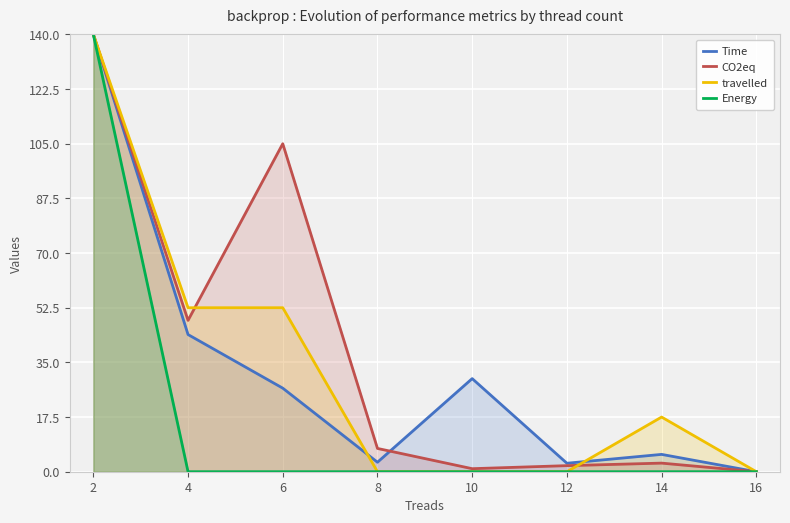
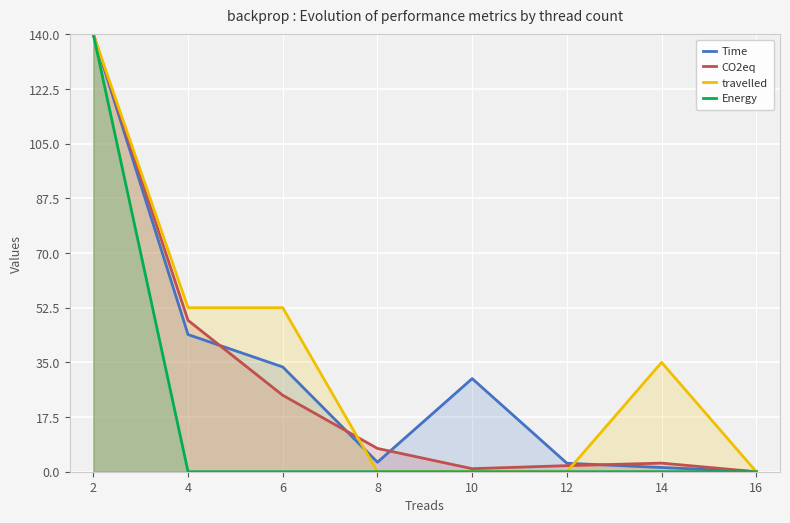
  {
    "Time": {
      "4": 44,
-     "6": 27,
+     "6": 34,
      "8": 3,
      "10": 30,
-     "14": 6
+     "14": 1
    },
    "CO2eq": {
      "4": 48,
-     "6": 105,
+     "6": 24,
      "8": 7,
      "10": 1,
      "14": 3
    },
    "travelled": {
      "4": 53,
      "6": 53,
-     "14": 18
+     "14": 35
    },
    "Energy": {
      "4": 0,
      "6": 0,
      "14": 0
    }
  }
